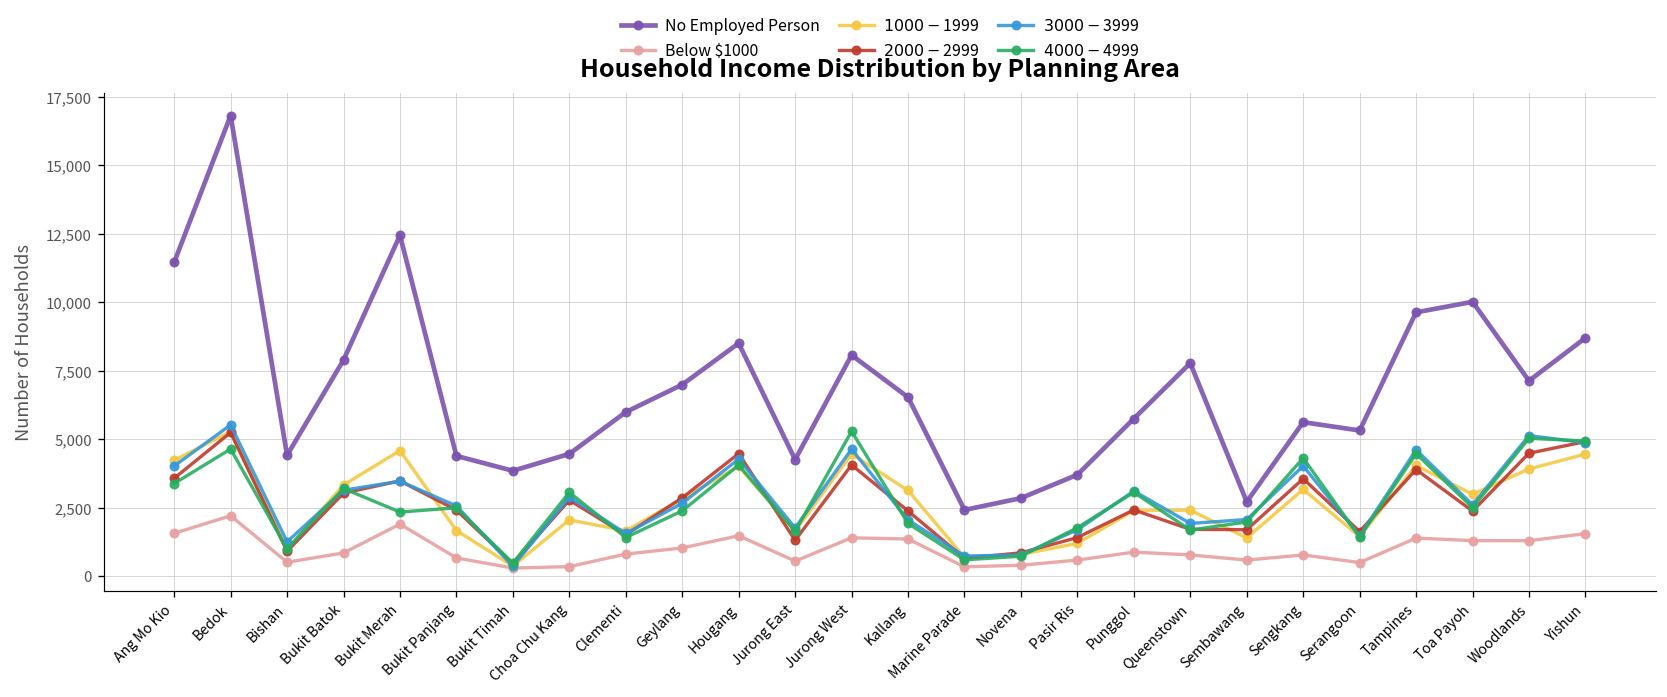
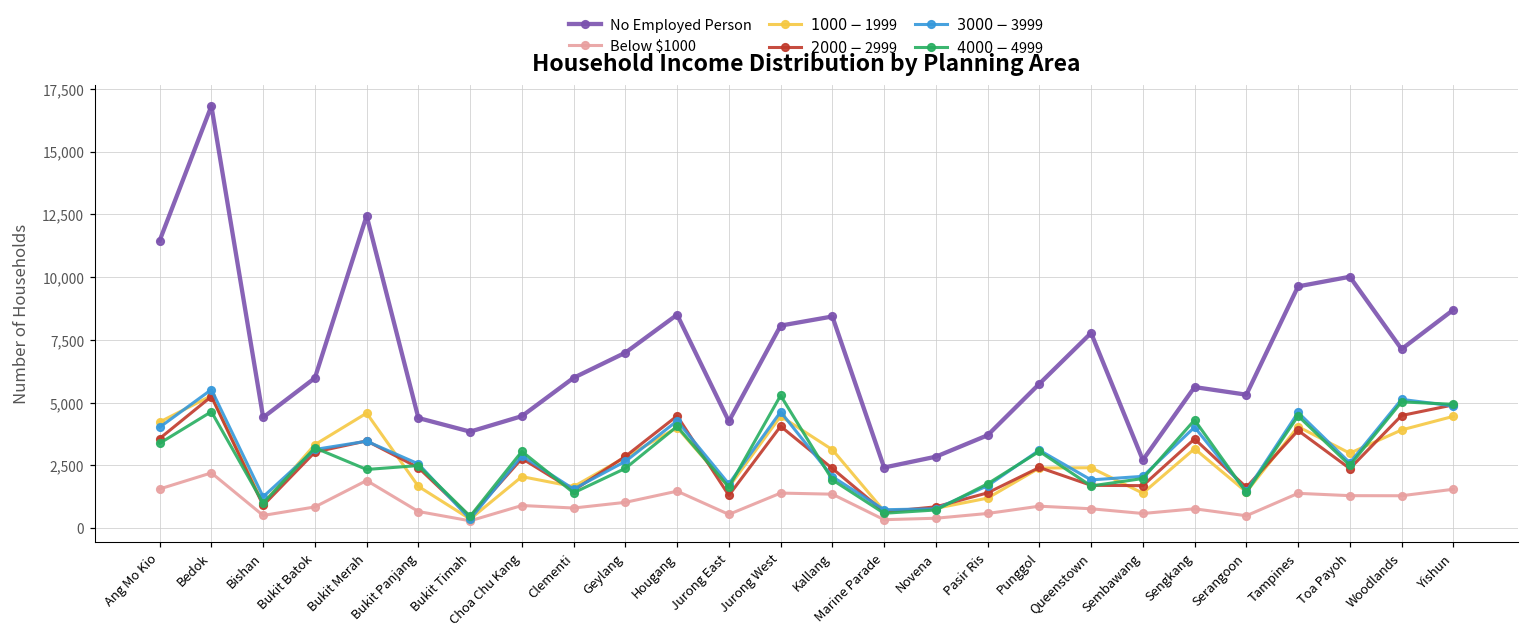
  {
    "No Employed Person": {
      "Ang Mo Kio": "11,500",
      "Bedok": "16,800",
      "Bishan": "4,400",
-     "Bukit Batok": "7,900",
+     "Bukit Batok": "6,000",
      "Bukit Merah": "12,400",
      "Bukit Panjang": "4,400",
      "Bukit Timah": "3,800",
      "Choa Chu Kang": "4,500",
      "Clementi": "6,000",
      "Geylang": "7,000",
      "Hougang": "8,500",
      "Jurong East": "4,300",
      "Jurong West": "8,100",
-     "Kallang": "6,500",
+     "Kallang": "8,400",
      "Marine Parade": "2,400",
      "Novena": "2,800",
      "Pasir Ris": "3,700",
      "Punggol": "5,800",
      "Queenstown": "7,800",
      "Sembawang": "2,700",
      "Sengkang": "5,600",
      "Serangoon": "5,300",
      "Tampines": "9,600",
      "Toa Payoh": "10,000",
      "Woodlands": "7,100",
      "Yishun": "8,700"
    },
    "Below $1000": {
      "Ang Mo Kio": "1,600",
      "Bedok": "2,200",
      "Bishan": "500",
      "Bukit Batok": "800",
      "Bukit Merah": "1,900",
      "Bukit Panjang": "700",
-     "Choa Chu Kang": "300",
+     "Choa Chu Kang": "900",
      "Clementi": "800",
      "Geylang": "1,000",
      "Hougang": "1,500",
      "Jurong East": "600",
      "Jurong West": "1,400",
      "Kallang": "1,400",
      "Marine Parade": "300",
      "Novena": "400",
      "Pasir Ris": "600",
      "Punggol": "900",
      "Queenstown": "800",
      "Sembawang": "600",
      "Sengkang": "800",
      "Serangoon": "500",
      "Tampines": "1,400",
      "Toa Payoh": "1,300",
      "Woodlands": "1,300",
      "Yishun": "1,600"
    }
  }
